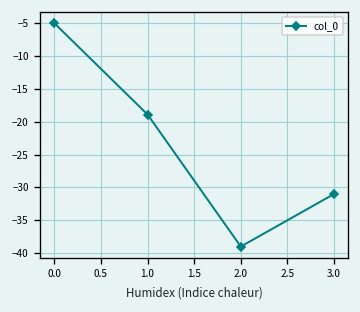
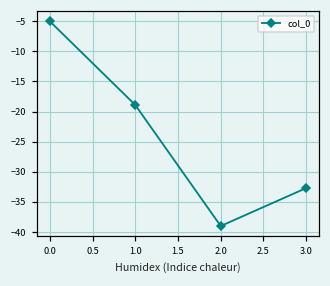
  {
    "0.0": -5,
    "1.0": -19,
    "2.0": -39,
-   "3.0": -31
+   "3.0": -33
  }
